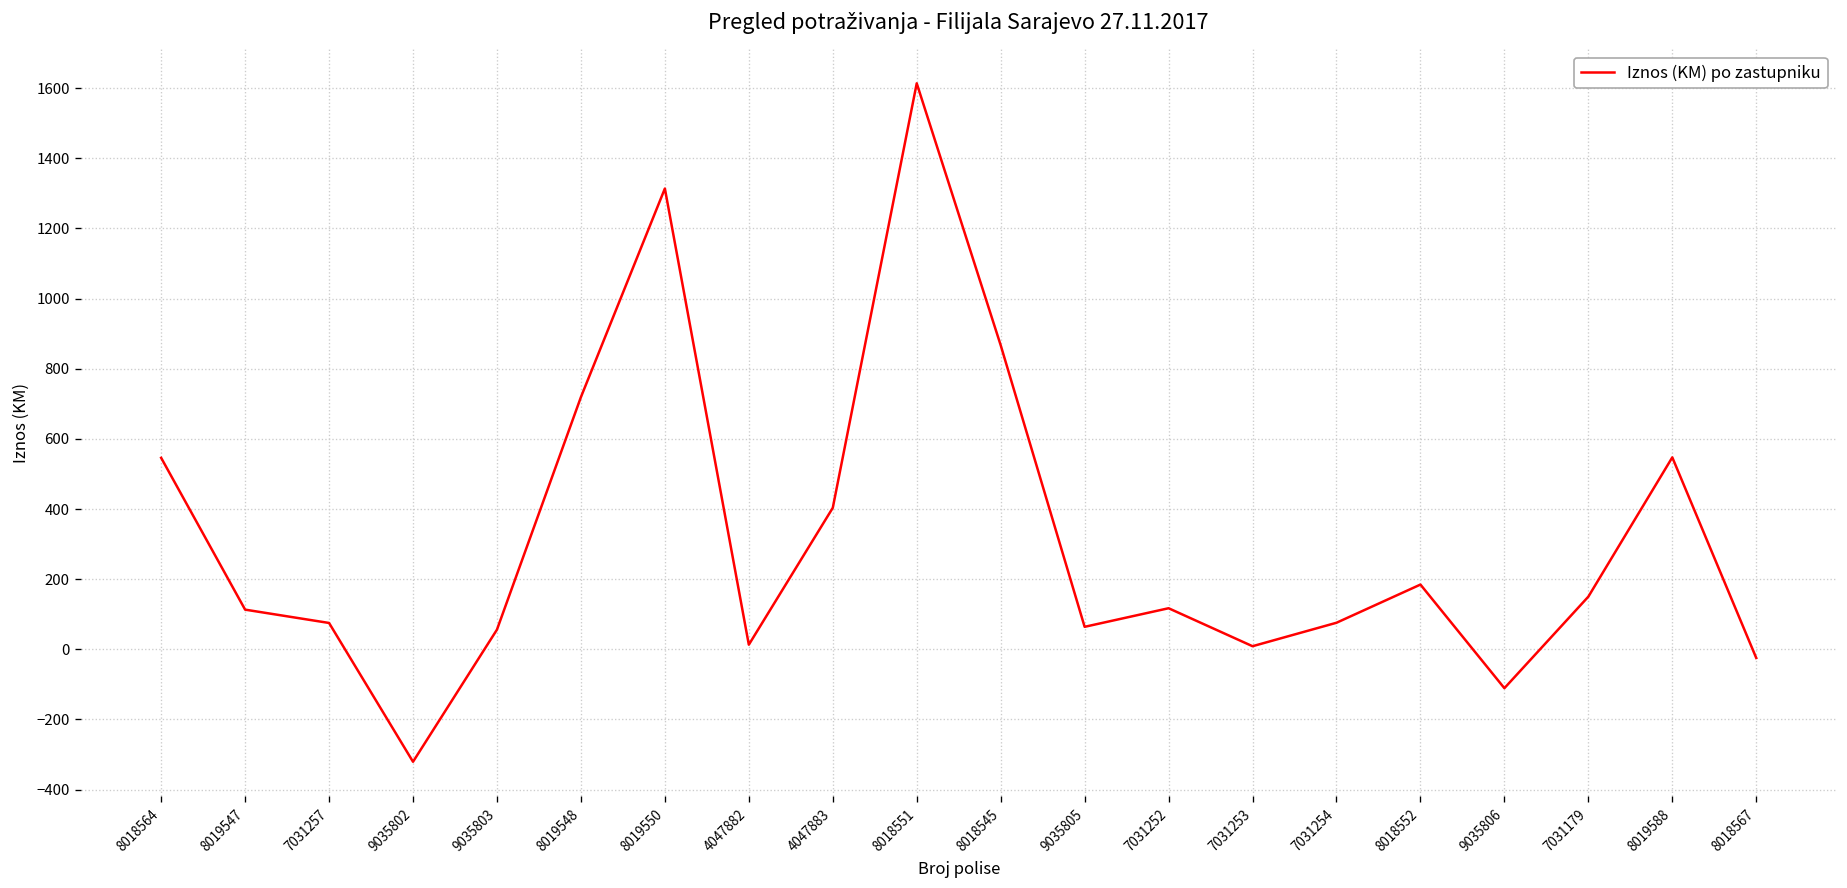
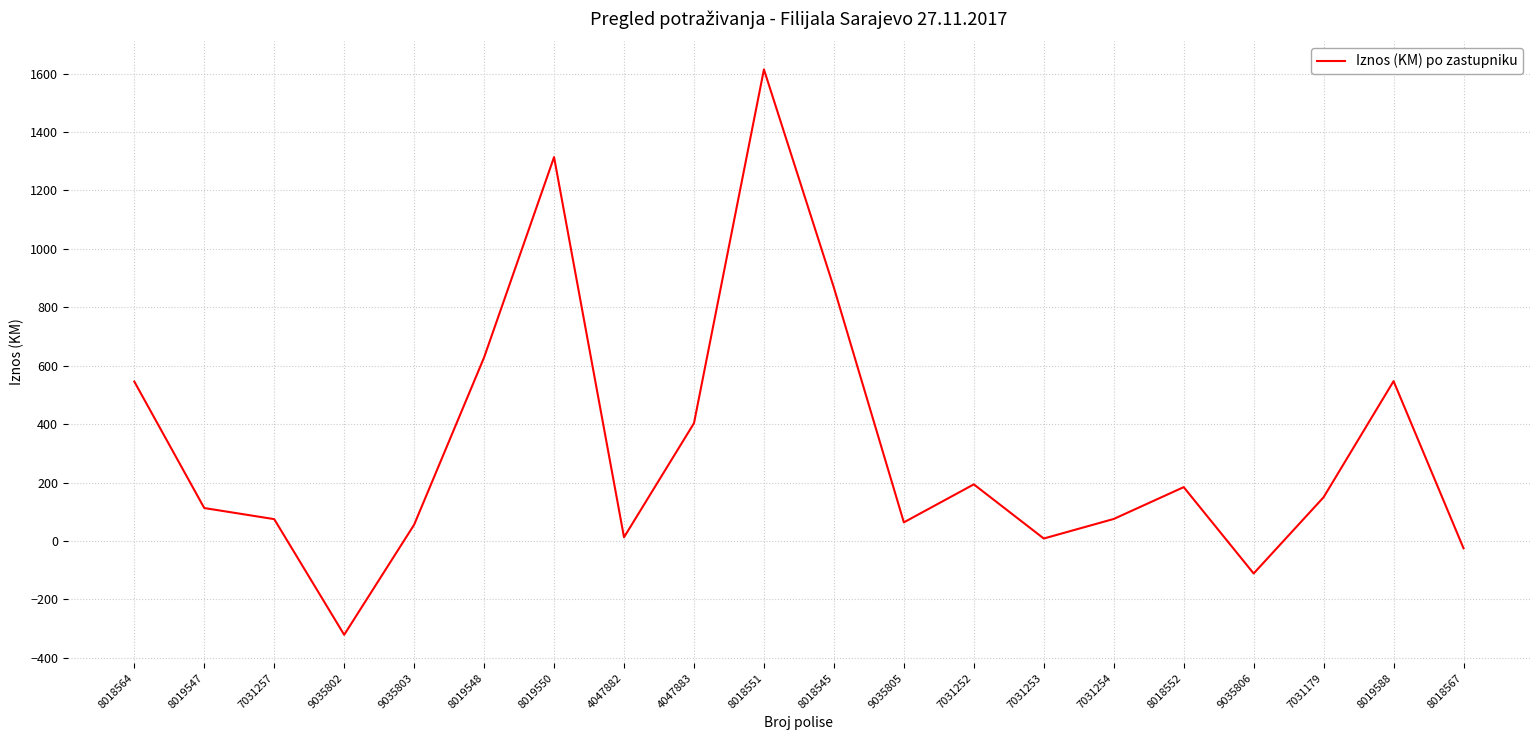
  {
    "8018564": 550,
    "8019547": 110,
    "7031257": 80,
    "9035802": -320,
    "9035803": 60,
-   "8019548": 720,
+   "8019548": 630,
    "8019550": 1310,
    "4047882": 10,
    "4047883": 400,
    "8018551": 1610,
    "8018545": 870,
    "9035805": 60,
-   "7031252": 120,
+   "7031252": 190,
    "7031253": 10,
    "7031254": 80,
    "8018552": 180,
    "9035806": -110,
    "7031179": 150,
    "8019588": 550,
    "8018567": -20
  }
